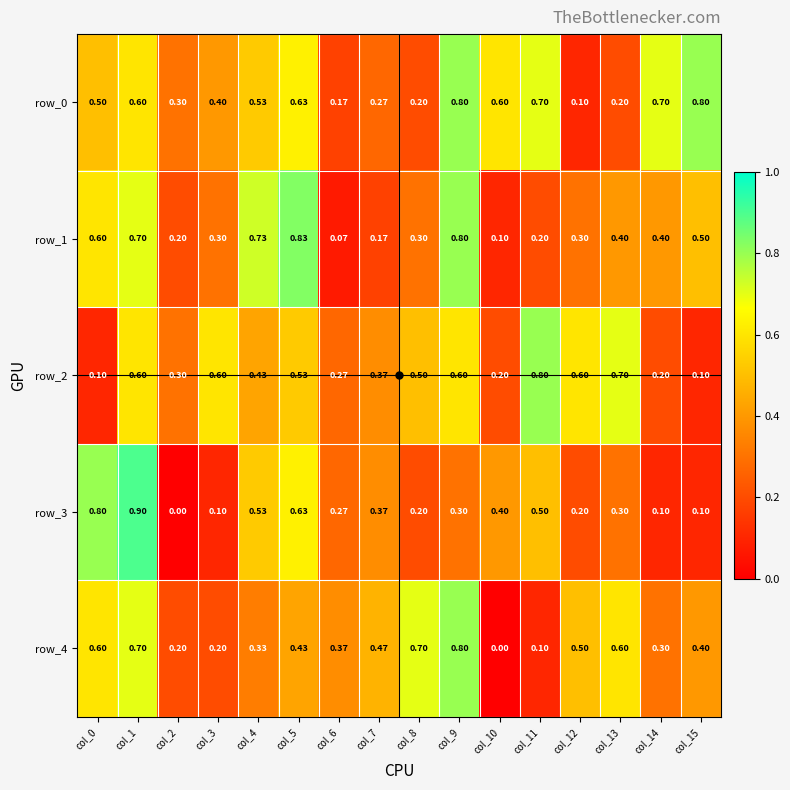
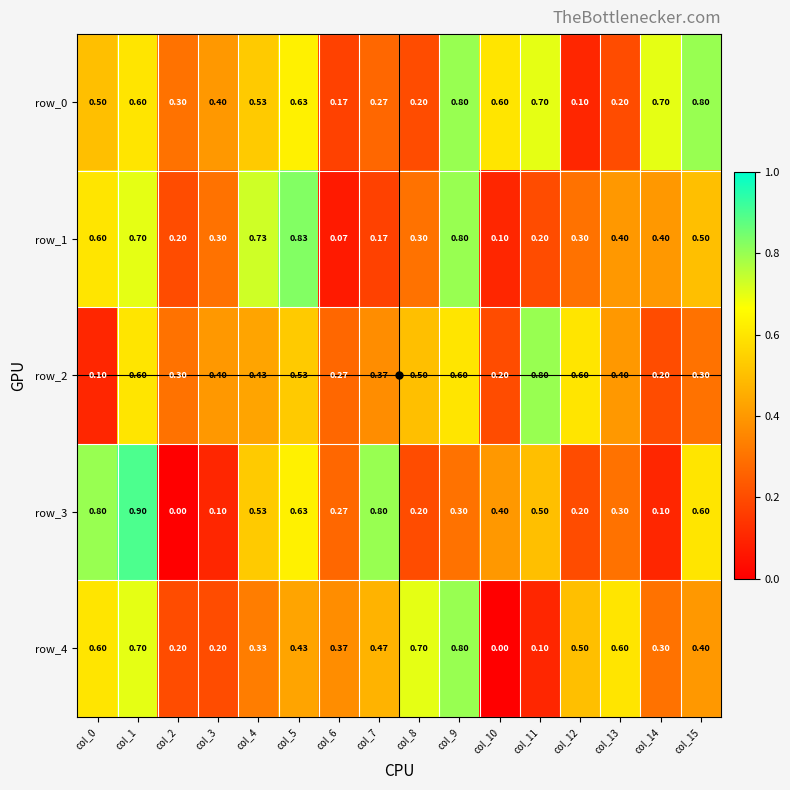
  {
    "row_0": {
      "col_0": 0.50,
      "col_1": 0.60,
      "col_2": 0.30,
      "col_3": 0.40,
      "col_4": 0.53,
      "col_5": 0.63,
      "col_6": 0.17,
      "col_7": 0.27,
      "col_8": 0.20,
      "col_9": 0.80,
      "col_10": 0.60,
      "col_11": 0.70,
      "col_12": 0.10,
      "col_13": 0.20,
      "col_14": 0.70,
      "col_15": 0.80
    },
    "row_1": {
      "col_0": 0.60,
      "col_1": 0.70,
      "col_2": 0.20,
      "col_3": 0.30,
      "col_4": 0.73,
      "col_5": 0.83,
      "col_6": 0.07,
      "col_7": 0.17,
      "col_8": 0.30,
      "col_9": 0.80,
      "col_10": 0.10,
      "col_11": 0.20,
      "col_12": 0.30,
      "col_13": 0.40,
      "col_14": 0.40,
      "col_15": 0.50
    },
    "row_2": {
      "col_0": 0.10,
      "col_1": 0.60,
      "col_2": 0.30,
-     "col_3": 0.60,
+     "col_3": 0.40,
      "col_4": 0.43,
      "col_5": 0.53,
      "col_6": 0.27,
      "col_7": 0.37,
      "col_8": 0.50,
      "col_9": 0.60,
      "col_10": 0.20,
      "col_11": 0.80,
      "col_12": 0.60,
-     "col_13": 0.70,
+     "col_13": 0.40,
      "col_14": 0.20,
-     "col_15": 0.10
+     "col_15": 0.30
    },
    "row_3": {
      "col_0": 0.80,
      "col_1": 0.90,
      "col_2": 0.00,
      "col_3": 0.10,
      "col_4": 0.53,
      "col_5": 0.63,
      "col_6": 0.27,
-     "col_7": 0.37,
+     "col_7": 0.80,
      "col_8": 0.20,
      "col_9": 0.30,
      "col_10": 0.40,
      "col_11": 0.50,
      "col_12": 0.20,
      "col_13": 0.30,
      "col_14": 0.10,
-     "col_15": 0.10
+     "col_15": 0.60
    },
    "row_4": {
      "col_0": 0.60,
      "col_1": 0.70,
      "col_2": 0.20,
      "col_3": 0.20,
      "col_4": 0.33,
      "col_5": 0.43,
      "col_6": 0.37,
      "col_7": 0.47,
      "col_8": 0.70,
      "col_9": 0.80,
      "col_10": 0.00,
      "col_11": 0.10,
      "col_12": 0.50,
      "col_13": 0.60,
      "col_14": 0.30,
      "col_15": 0.40
    }
  }
